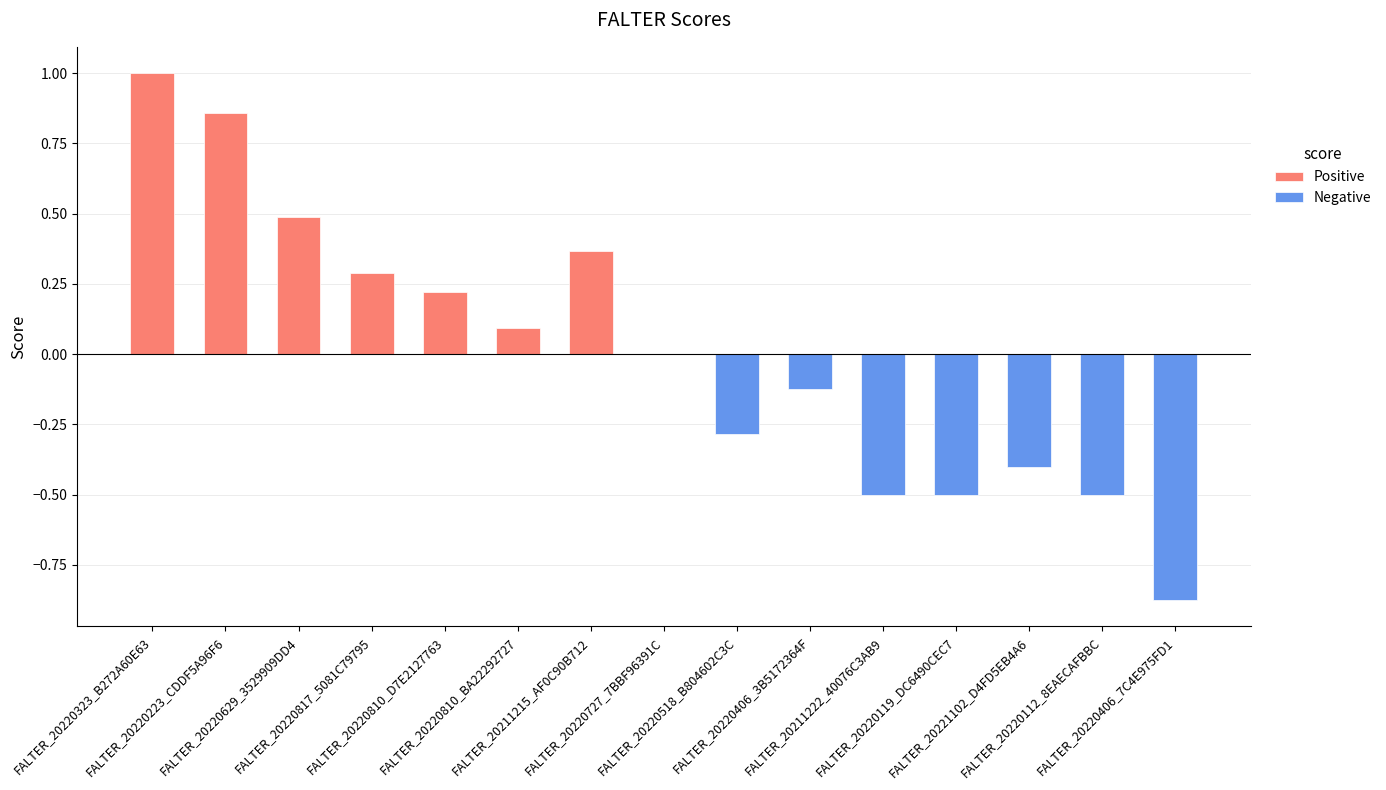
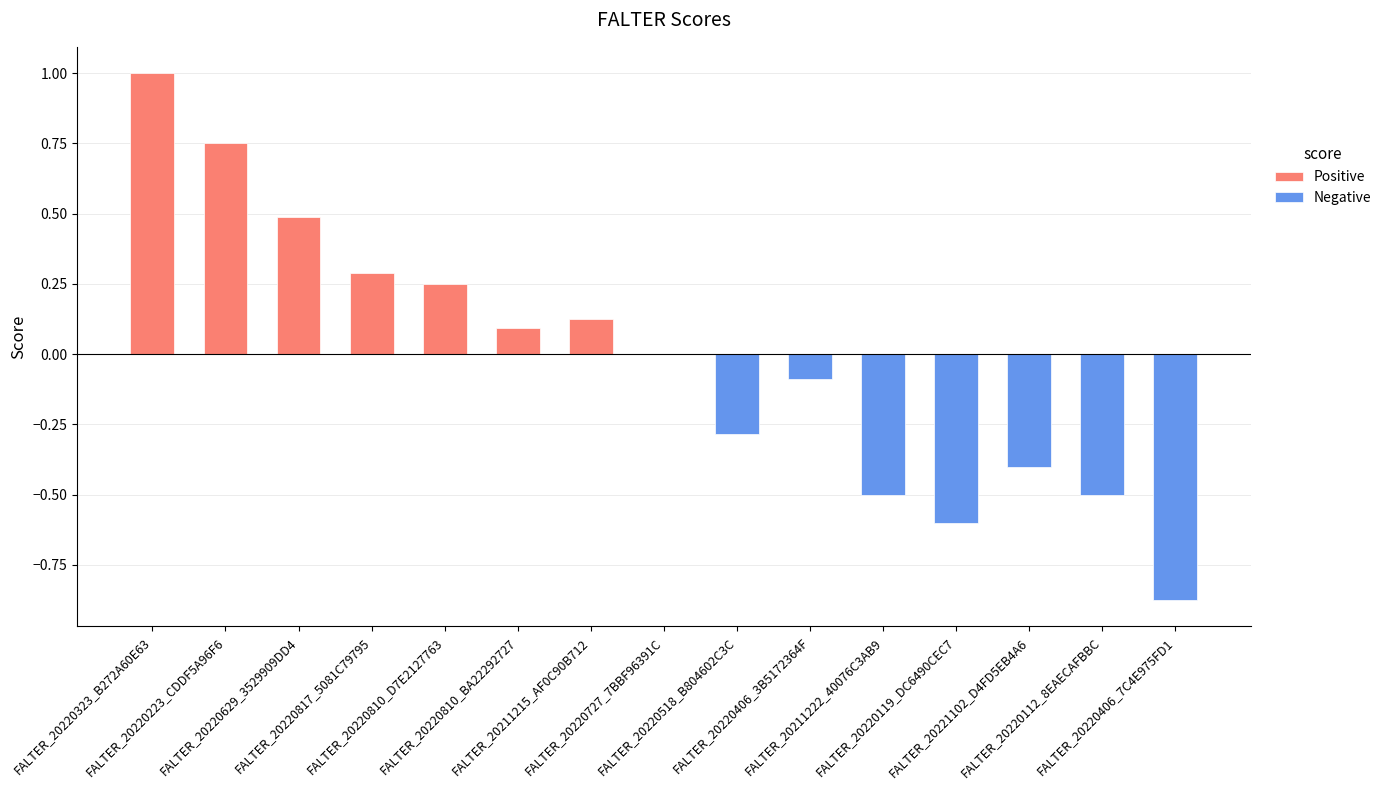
  {
    "FALTER_20220323_B272A60E63": 1.00,
-   "FALTER_20220223_CDDF5A96F6": 0.86,
+   "FALTER_20220223_CDDF5A96F6": 0.75,
    "FALTER_20220629_3529909DD4": 0.49,
    "FALTER_20220817_5081C79795": 0.29,
-   "FALTER_20220810_D7E2127763": 0.22,
+   "FALTER_20220810_D7E2127763": 0.25,
    "FALTER_20220810_BA22292727": 0.09,
-   "FALTER_20211215_AF0C90B712": 0.37,
+   "FALTER_20211215_AF0C90B712": 0.13,
    "FALTER_20220727_7BBF96391C": 0.00,
    "FALTER_20220518_B804602C3C": -0.28,
-   "FALTER_20220406_3B5172364F": -0.13,
+   "FALTER_20220406_3B5172364F": -0.09,
    "FALTER_20211222_40076C3AB9": -0.50,
-   "FALTER_20220119_DC6490CEC7": -0.5,
+   "FALTER_20220119_DC6490CEC7": -0.6,
    "FALTER_20221102_D4FD5EB4A6": -0.40,
    "FALTER_20220112_8EAECAFBBC": -0.50,
    "FALTER_20220406_7C4E975FD1": -0.88
  }
